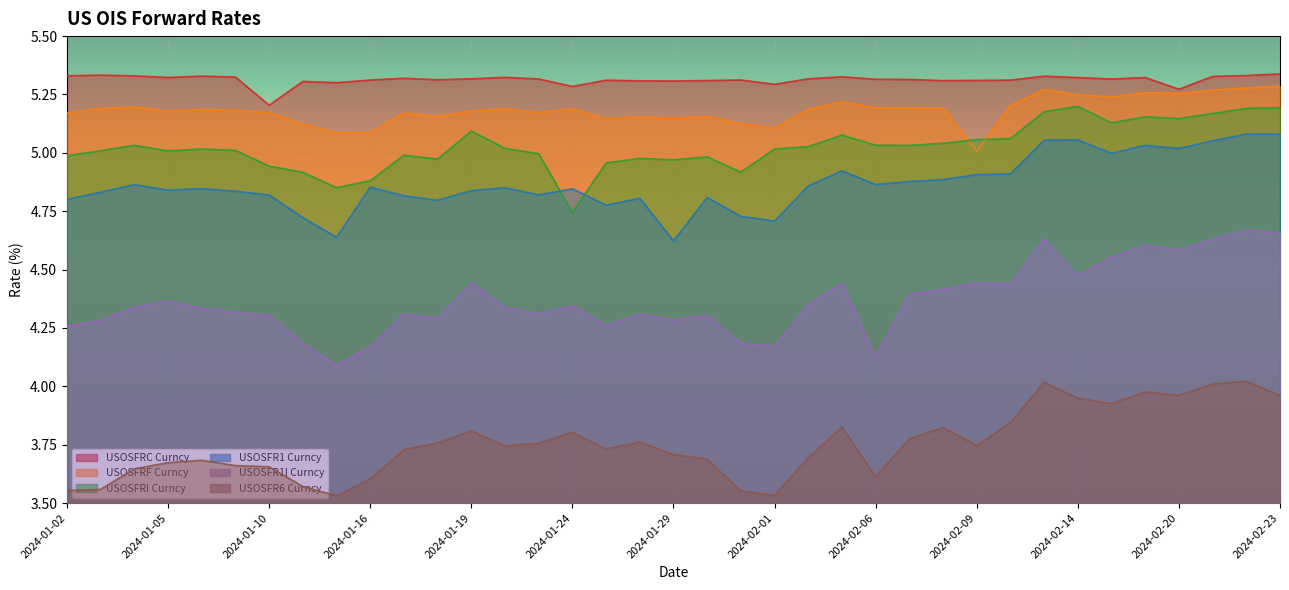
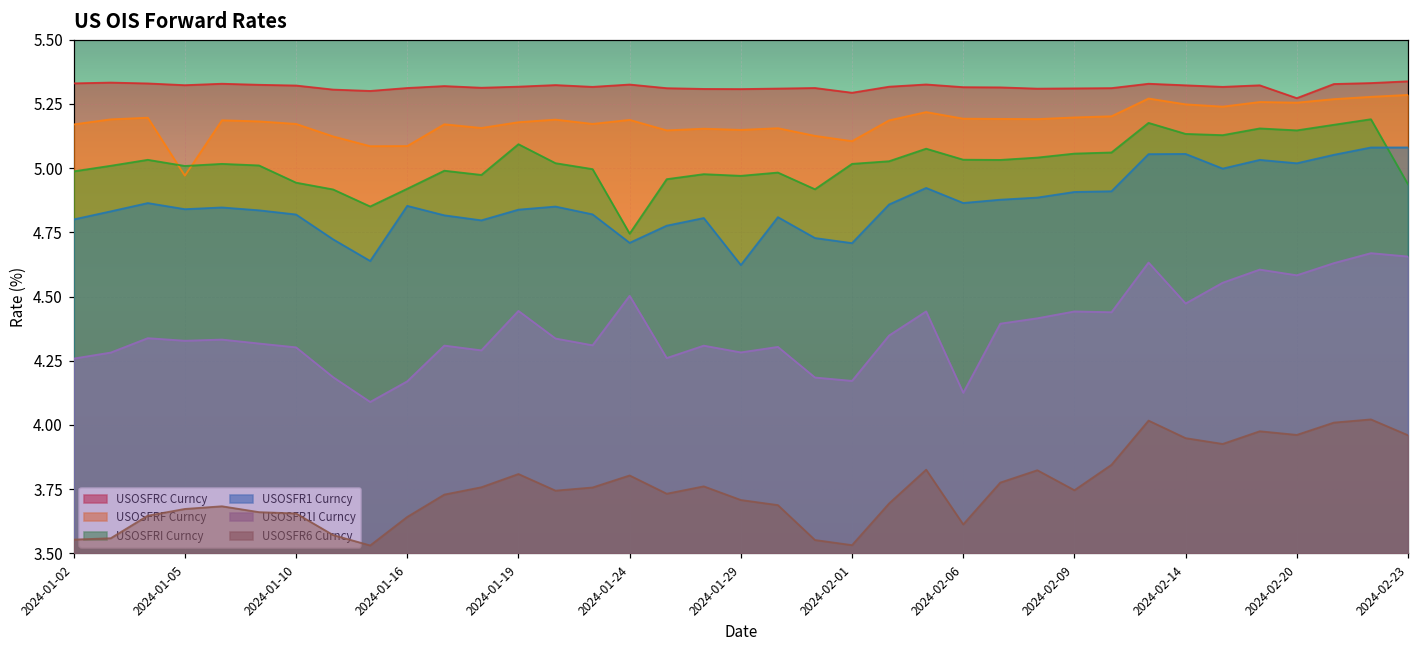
  {
    "USOSFRC Curncy": {
      "2024-01-02": 5.33,
      "2024-01-05": 5.32,
-     "2024-01-10": 5.20,
+     "2024-01-10": 5.32,
      "2024-01-16": 5.31,
      "2024-01-19": 5.32,
-     "2024-01-24": 5.28,
+     "2024-01-24": 5.33,
      "2024-01-29": 5.31,
      "2024-02-01": 5.29,
      "2024-02-06": 5.32,
      "2024-02-09": 5.31,
      "2024-02-14": 5.32,
      "2024-02-20": 5.27,
      "2024-02-23": 5.34
    },
    "USOSFRF Curncy": {
      "2024-01-02": 5.17,
-     "2024-01-05": 5.18,
+     "2024-01-05": 4.97,
      "2024-01-10": 5.17,
      "2024-01-16": 5.09,
      "2024-01-19": 5.18,
      "2024-01-24": 5.19,
      "2024-01-29": 5.15,
      "2024-02-01": 5.11,
      "2024-02-06": 5.19,
-     "2024-02-09": 5.01,
+     "2024-02-09": 5.20,
      "2024-02-14": 5.25,
      "2024-02-20": 5.26,
      "2024-02-23": 5.29
    },
    "USOSFRI Curncy": {
      "2024-01-02": 4.99,
      "2024-01-05": 5.01,
      "2024-01-10": 4.94,
-     "2024-01-16": 4.88,
+     "2024-01-16": 4.92,
      "2024-01-19": 5.09,
      "2024-01-24": 4.75,
      "2024-01-29": 4.97,
      "2024-02-01": 5.02,
      "2024-02-06": 5.03,
      "2024-02-09": 5.06,
-     "2024-02-14": 5.20,
+     "2024-02-14": 5.13,
      "2024-02-20": 5.15,
-     "2024-02-23": 5.19
+     "2024-02-23": 4.94
    },
    "USOSFR1 Curncy": {
      "2024-01-02": 4.80,
      "2024-01-05": 4.84,
      "2024-01-10": 4.82,
      "2024-01-16": 4.85,
      "2024-01-19": 4.84,
-     "2024-01-24": 4.85,
+     "2024-01-24": 4.71,
      "2024-01-29": 4.62,
      "2024-02-01": 4.71,
      "2024-02-06": 4.86,
      "2024-02-09": 4.91,
      "2024-02-14": 5.06,
      "2024-02-20": 5.02,
      "2024-02-23": 5.08
    },
    "USOSFR1I Curncy": {
      "2024-01-02": 4.26,
-     "2024-01-05": 4.37,
+     "2024-01-05": 4.33,
      "2024-01-10": 4.30,
      "2024-01-16": 4.17,
      "2024-01-19": 4.44,
-     "2024-01-24": 4.34,
+     "2024-01-24": 4.50,
      "2024-01-29": 4.28,
      "2024-02-01": 4.17,
      "2024-02-06": 4.13,
      "2024-02-09": 4.44,
      "2024-02-14": 4.47,
      "2024-02-20": 4.58,
      "2024-02-23": 4.66
    },
    "USOSFR6 Curncy": {
      "2024-01-02": 3.55,
-     "2024-01-16": 3.60,
+     "2024-01-16": 3.64,
      "2024-01-19": 3.81,
      "2024-01-24": 3.80,
      "2024-01-29": 3.71,
      "2024-02-01": 3.53,
      "2024-02-06": 3.61,
      "2024-02-09": 3.75,
      "2024-02-14": 3.95,
      "2024-02-20": 3.96,
      "2024-02-23": 3.96
    }
  }
